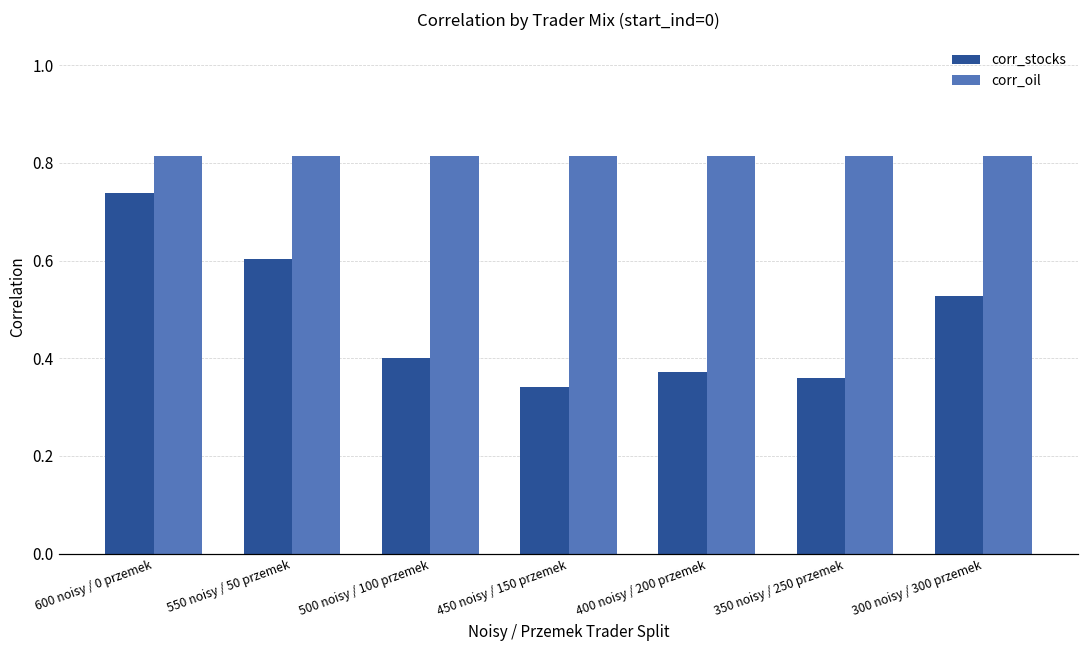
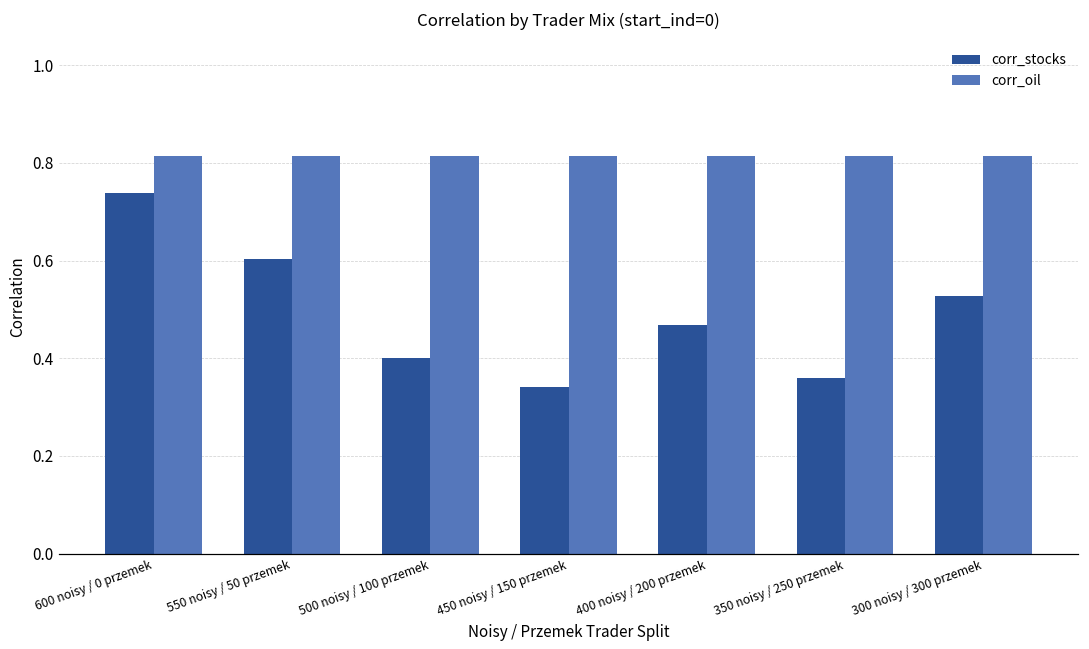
  {
    "corr_stocks": {
      "600 noisy / 0 przemek": 0.74,
      "550 noisy / 50 przemek": 0.60,
      "500 noisy / 100 przemek": 0.40,
      "450 noisy / 150 przemek": 0.34,
-     "400 noisy / 200 przemek": 0.37,
+     "400 noisy / 200 przemek": 0.47,
      "350 noisy / 250 przemek": 0.36,
      "300 noisy / 300 przemek": 0.53
    },
    "corr_oil": {
      "600 noisy / 0 przemek": 0.81,
      "550 noisy / 50 przemek": 0.81,
      "500 noisy / 100 przemek": 0.81,
      "450 noisy / 150 przemek": 0.81,
      "400 noisy / 200 przemek": 0.81,
      "350 noisy / 250 przemek": 0.81,
      "300 noisy / 300 przemek": 0.81
    }
  }
